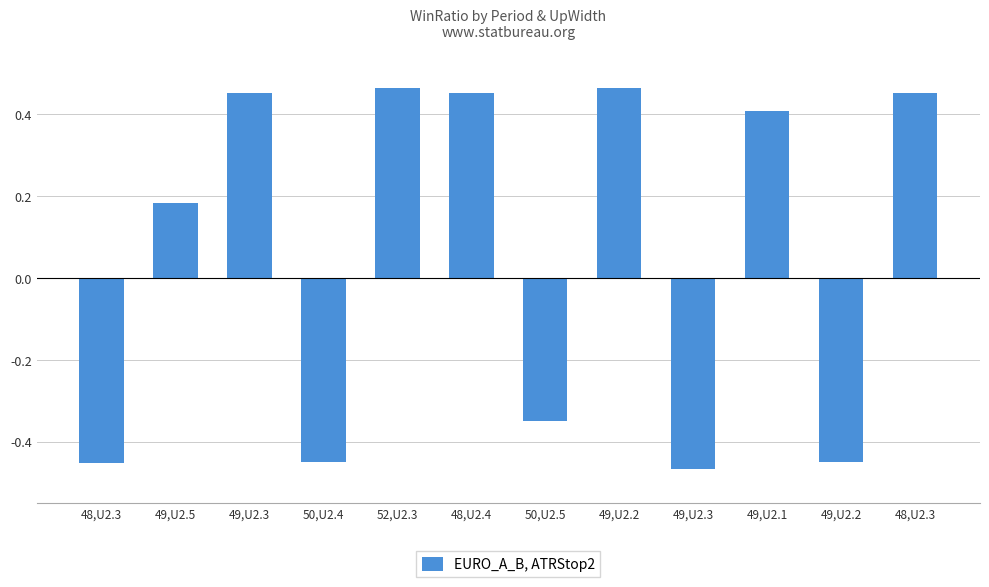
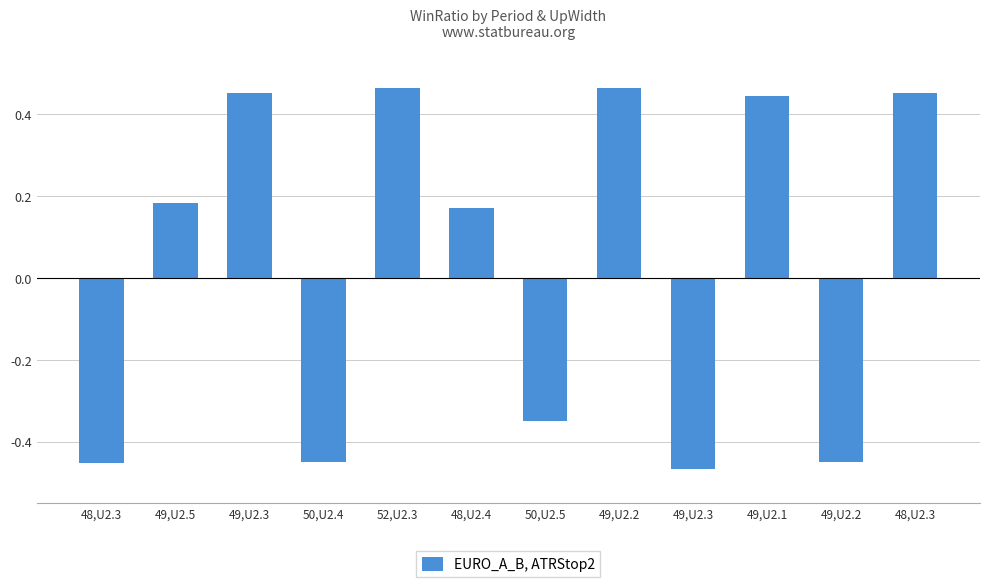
  {
    "49,U2.5": 0.18,
    "50,U2.4": -0.45,
    "52,U2.3": 0.46,
-   "48,U2.4": 0.45,
+   "48,U2.4": 0.17,
    "50,U2.5": -0.35,
-   "49,U2.1": 0.41
+   "49,U2.1": 0.45
  }
